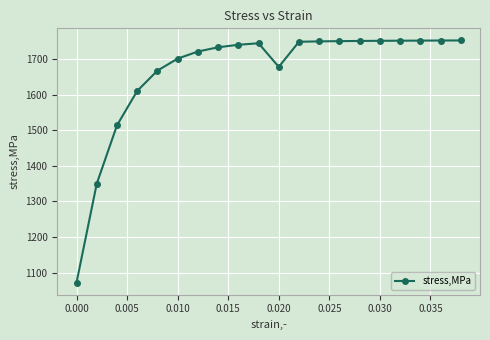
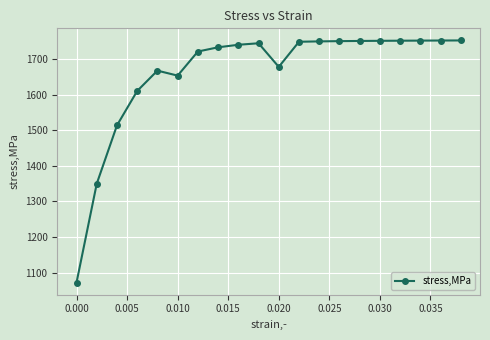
  {
    "0.000": 1070,
-   "0.010": 1700,
+   "0.010": 1650,
    "0.020": 1680,
    "0.030": 1750
  }
